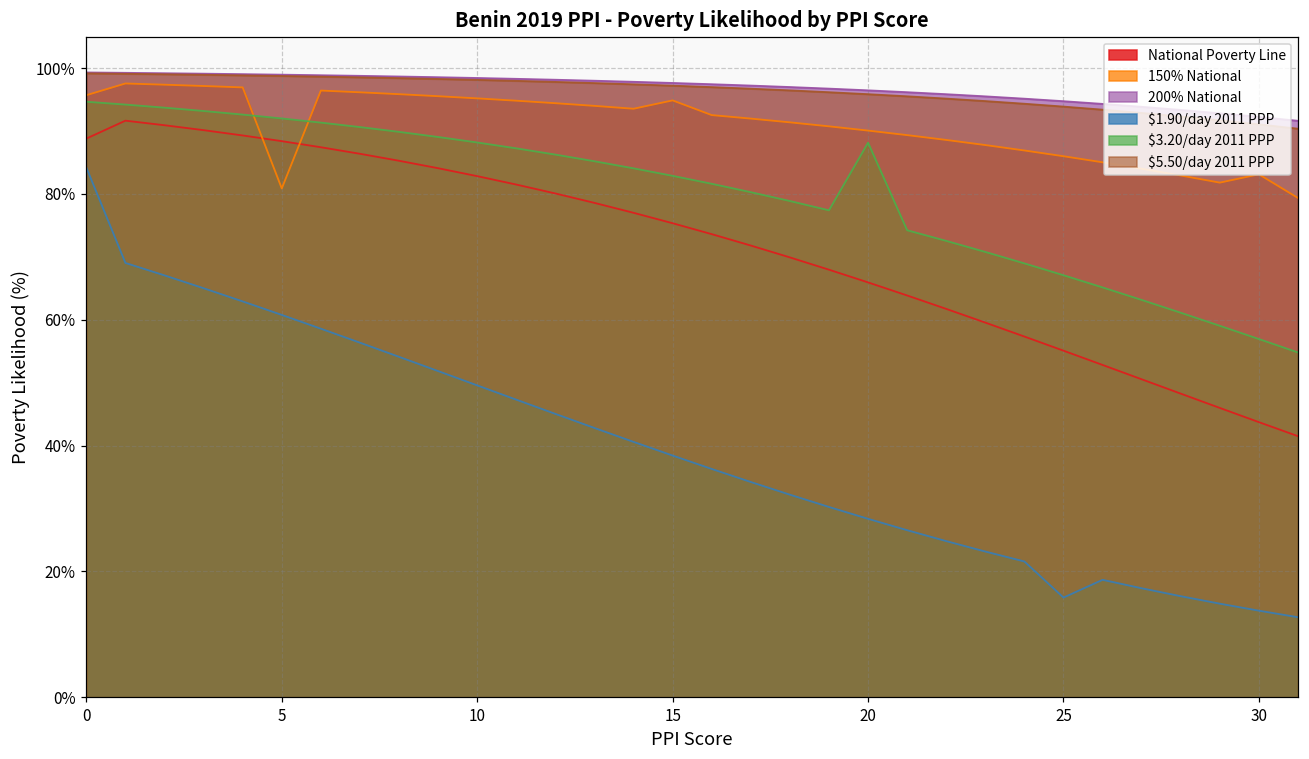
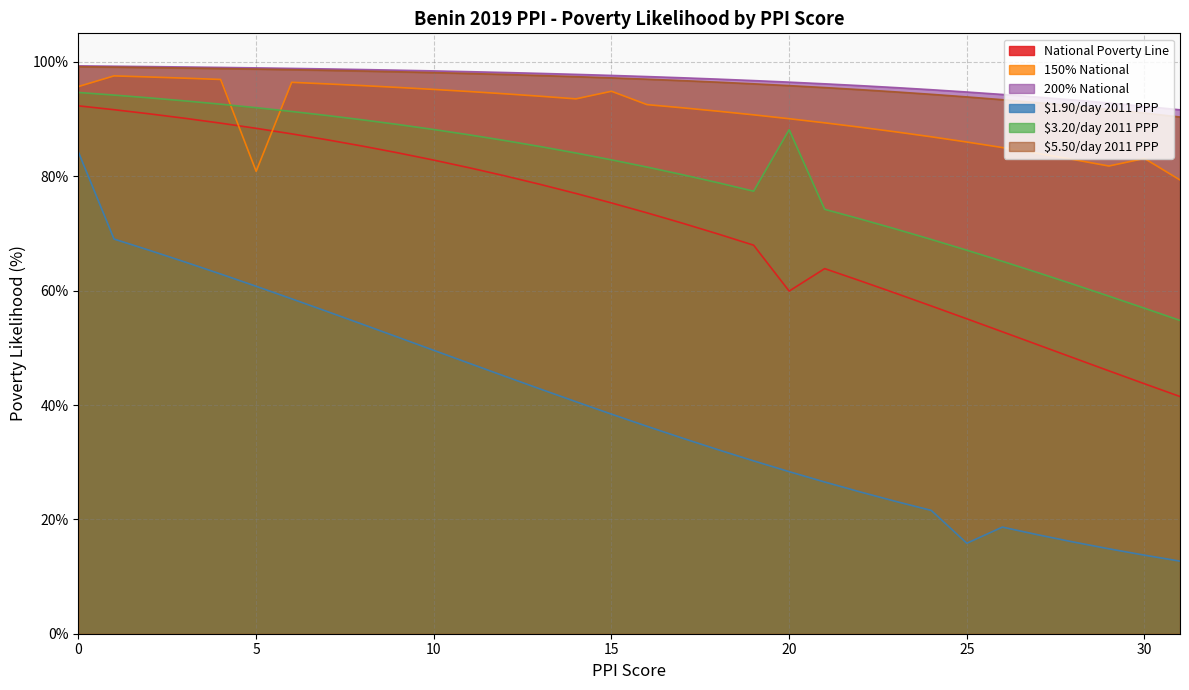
  {
    "National Poverty Line": {
-     "0": "89%",
+     "0": "92%",
      "5": "88%",
      "10": "83%",
      "15": "75%",
-     "20": "66%",
+     "20": "60%",
      "25": "55%",
      "30": "44%"
    },
    "150% National": {
      "0": "96%",
      "5": "81%",
      "10": "95%",
      "15": "95%",
      "20": "90%",
      "25": "86%"
    },
    "200% National": {
      "20": "96%",
      "25": "95%"
    },
    "$1.90/day 2011 PPP": {
      "0": "84%",
      "5": "61%",
      "10": "50%",
      "15": "38%",
      "20": "28%",
      "25": "16%",
      "30": "14%"
    },
    "$3.20/day 2011 PPP": {
      "0": "95%",
      "5": "92%",
      "10": "88%",
      "15": "83%",
      "20": "88%",
      "25": "67%",
      "30": "57%"
    },
    "$5.50/day 2011 PPP": {
      "20": "96%",
      "25": "94%"
    }
  }
